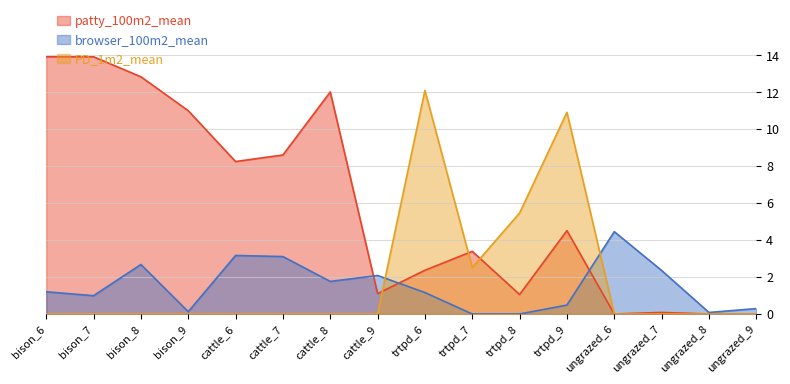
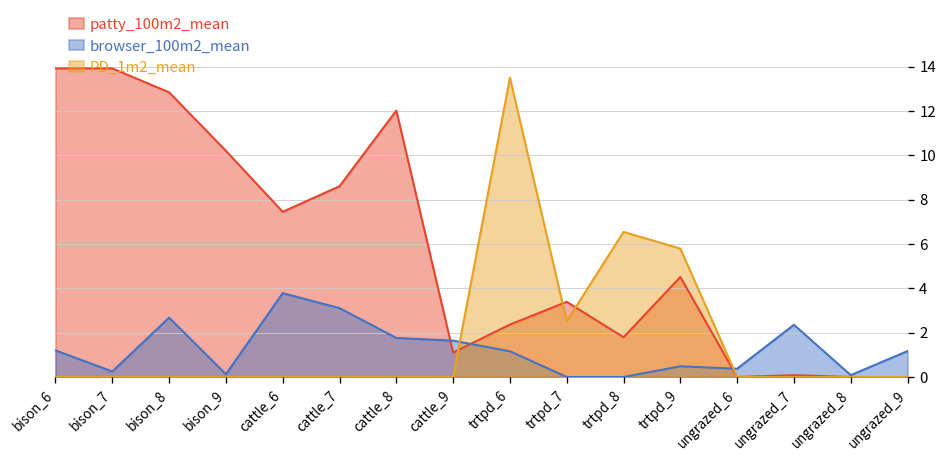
  {
    "patty_100m2_mean": {
      "bison_6": 13.9,
      "bison_7": 13.9,
      "bison_8": 12.8,
-     "bison_9": 11.0,
-     "cattle_6": 8.3,
+     "bison_9": 10.2,
+     "cattle_6": 7.5,
      "cattle_7": 8.6,
      "cattle_8": 12.0,
      "cattle_9": 1.1,
      "trtpd_6": 2.4,
      "trtpd_7": 3.4,
-     "trtpd_8": 1.1,
+     "trtpd_8": 1.8,
      "trtpd_9": 4.5
    },
    "browser_100m2_mean": {
      "bison_6": 1.2,
-     "bison_7": 1.0,
+     "bison_7": 0.3,
      "bison_8": 2.7,
-     "cattle_6": 3.2,
+     "cattle_6": 3.8,
      "cattle_7": 3.1,
      "cattle_8": 1.8,
-     "cattle_9": 2.1,
+     "cattle_9": 1.6,
      "trtpd_6": 1.2,
      "trtpd_7": 0.0,
      "trtpd_8": 0.0,
      "trtpd_9": 0.5,
-     "ungrazed_6": 4.5,
+     "ungrazed_6": 0.4,
      "ungrazed_7": 2.4,
-     "ungrazed_9": 0.3
+     "ungrazed_9": 1.2
    },
    "PD_1m2_mean": {
      "bison_6": 0.0,
      "bison_7": 0.0,
      "bison_8": 0.0,
      "cattle_6": 0.0,
      "cattle_7": 0.0,
      "cattle_8": 0.0,
      "cattle_9": 0.0,
-     "trtpd_6": 12.1,
+     "trtpd_6": 13.5,
      "trtpd_7": 2.5,
-     "trtpd_8": 5.5,
-     "trtpd_9": 10.9
+     "trtpd_8": 6.5,
+     "trtpd_9": 5.8
    }
  }
